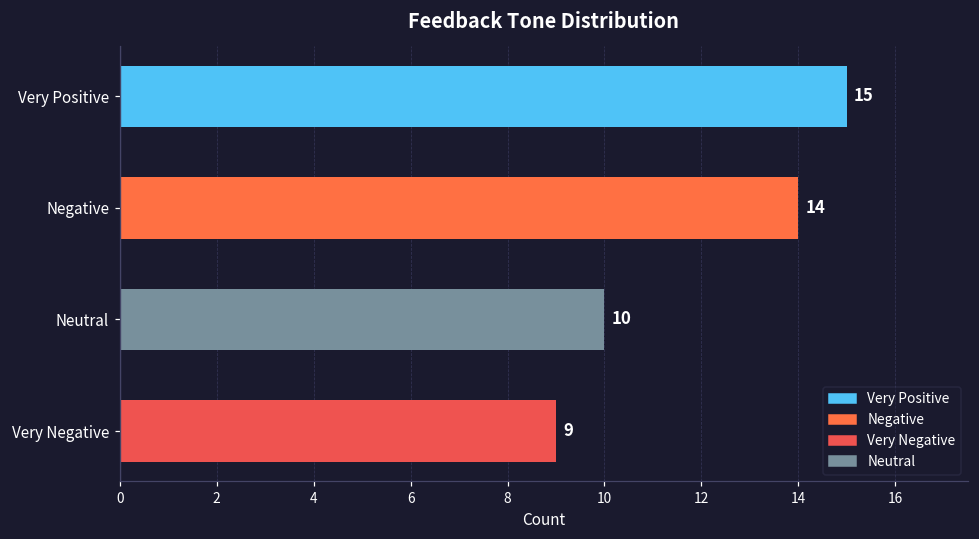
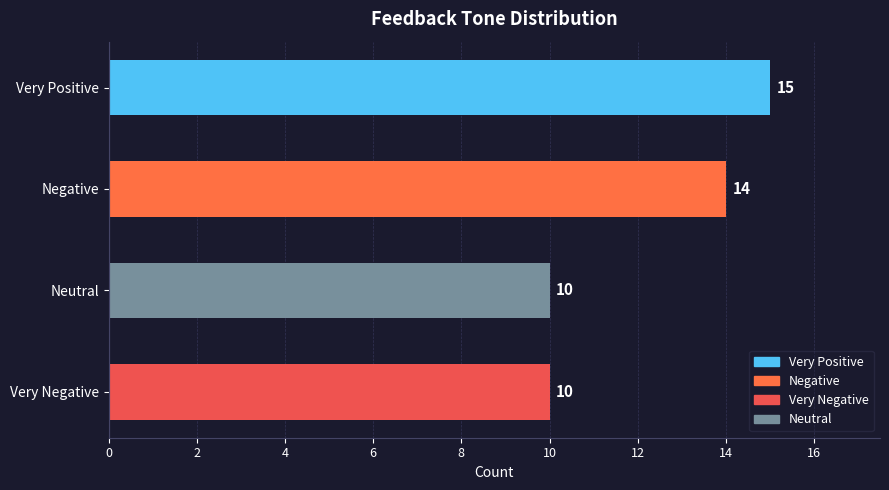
  {
    "Very Positive": 15,
    "Negative": 14,
    "Neutral": 10,
-   "Very Negative": 9
+   "Very Negative": 10
  }
